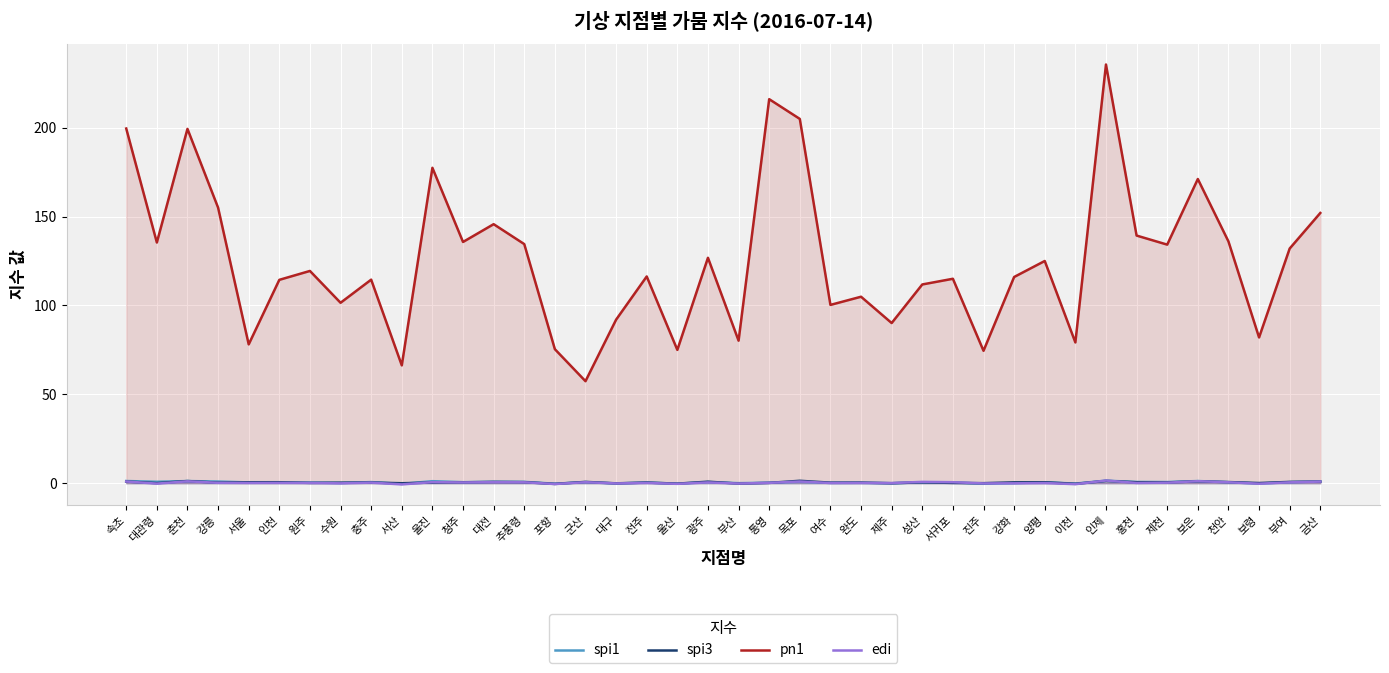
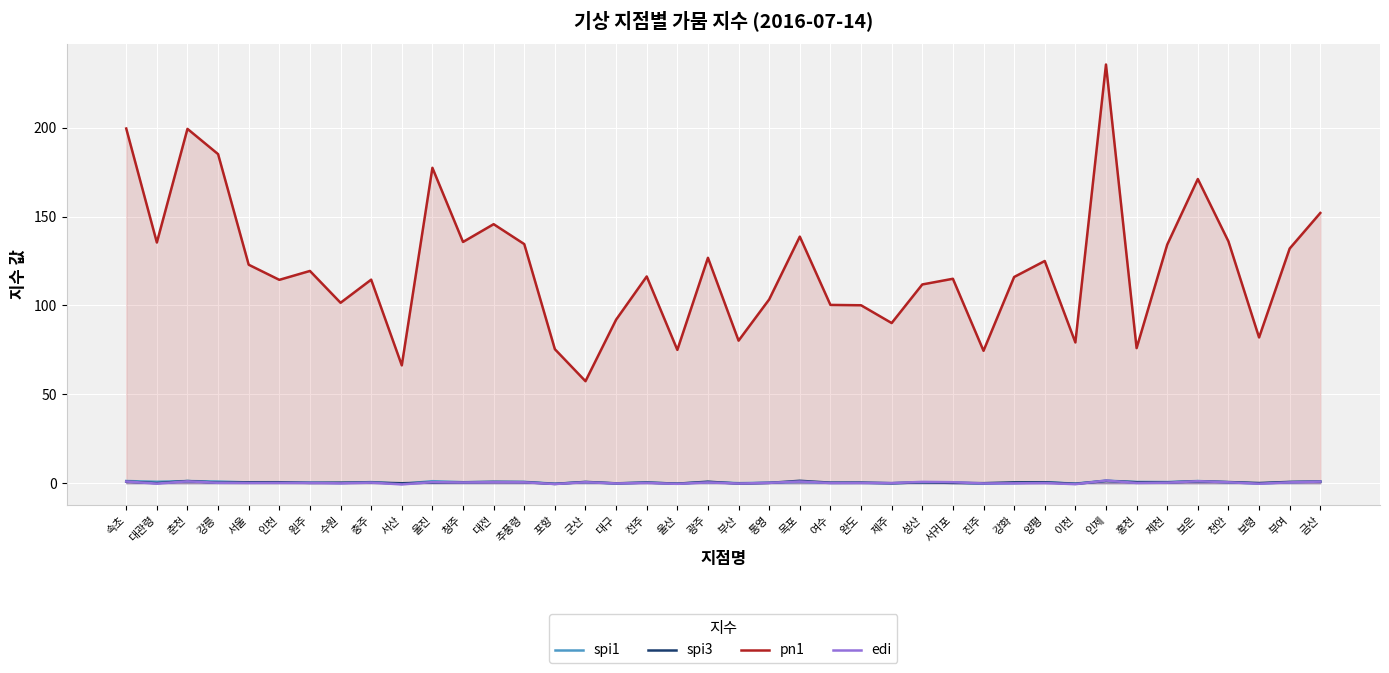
  {
    "pn1": {
      "속초": 200,
      "대관령": 135,
      "춘천": 199,
-     "강릉": 155,
-     "서울": 78,
+     "강릉": 185,
+     "서울": 123,
      "인천": 114,
      "원주": 119,
      "수원": 102,
      "충주": 115,
      "서산": 66,
      "울진": 177,
      "청주": 136,
      "대전": 146,
      "추풍령": 135,
      "포항": 75,
      "군산": 57,
      "대구": 92,
      "전주": 116,
      "울산": 75,
      "광주": 127,
      "부산": 80,
-     "통영": 216,
-     "목포": 205,
+     "통영": 103,
+     "목포": 139,
      "여수": 100,
-     "완도": 105,
+     "완도": 100,
      "제주": 90,
      "성산": 112,
      "서귀포": 115,
      "진주": 75,
      "강화": 116,
      "양평": 125,
      "이천": 79,
      "인제": 236,
-     "홍천": 139,
+     "홍천": 76,
      "제천": 134,
      "보은": 171,
      "천안": 136,
      "보령": 82,
      "부여": 132,
      "금산": 152
    }
  }
